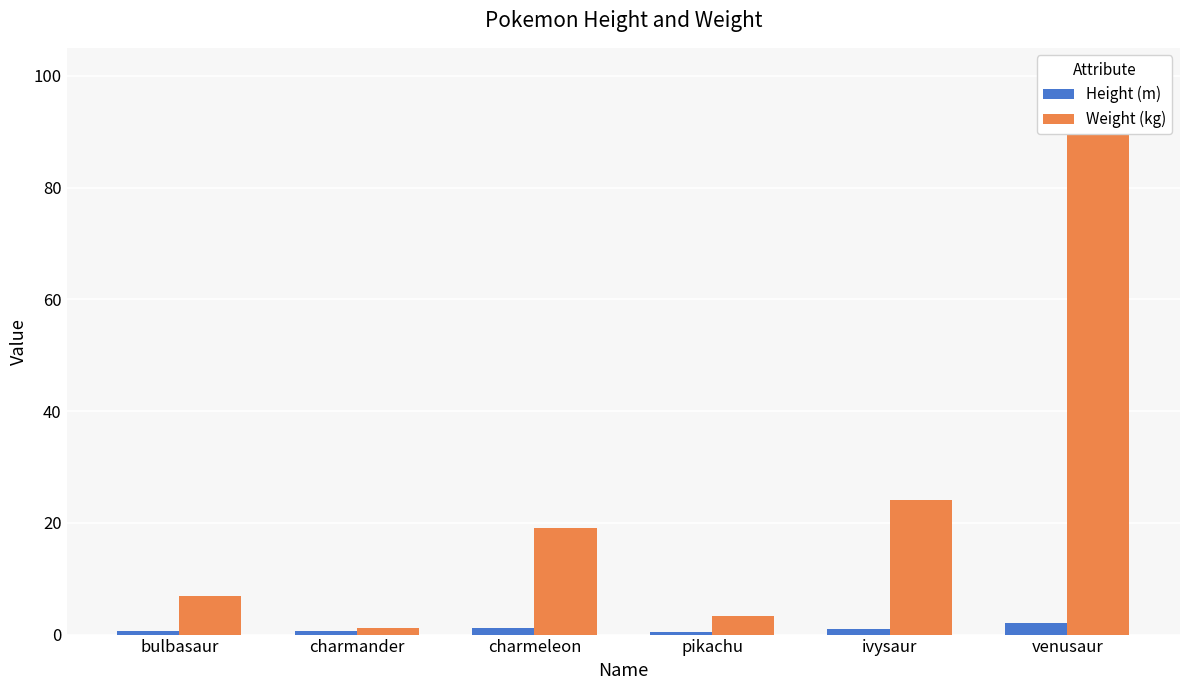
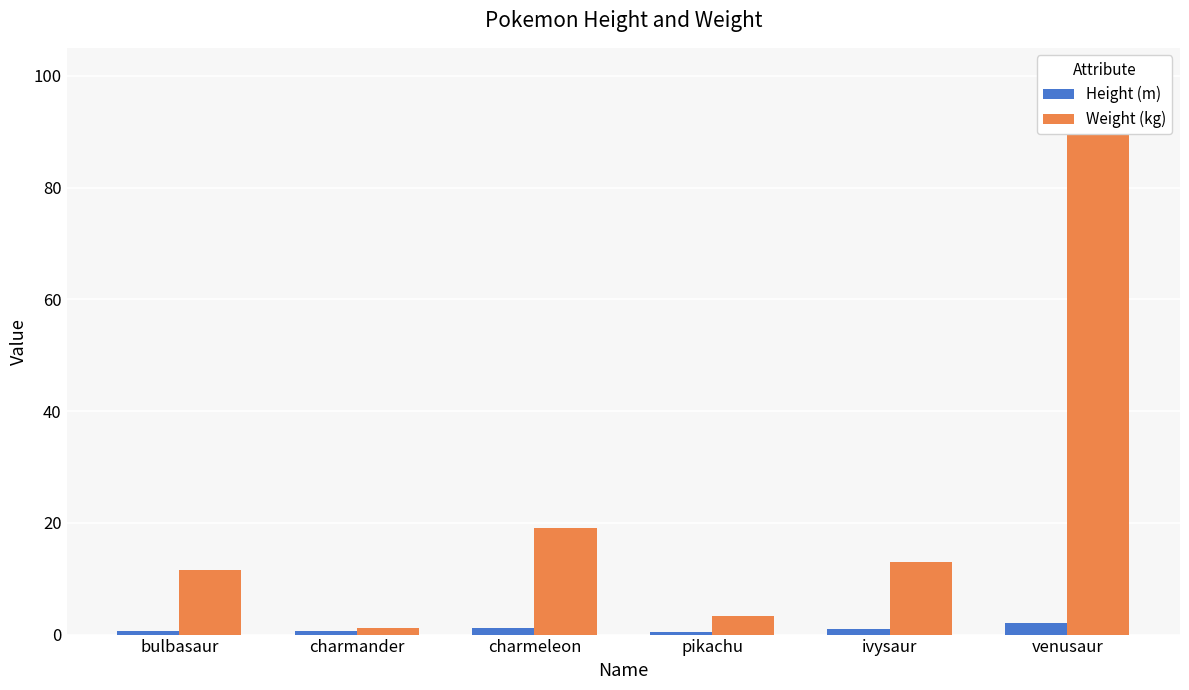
  {
    "Height (m)": {
      "bulbasaur": 1,
      "charmander": 1,
      "charmeleon": 1,
      "ivysaur": 1,
      "venusaur": 2
    },
    "Weight (kg)": {
-     "bulbasaur": 7,
+     "bulbasaur": 12,
      "charmander": 1,
      "charmeleon": 19,
      "pikachu": 3,
-     "ivysaur": 24
+     "ivysaur": 13
    }
  }
